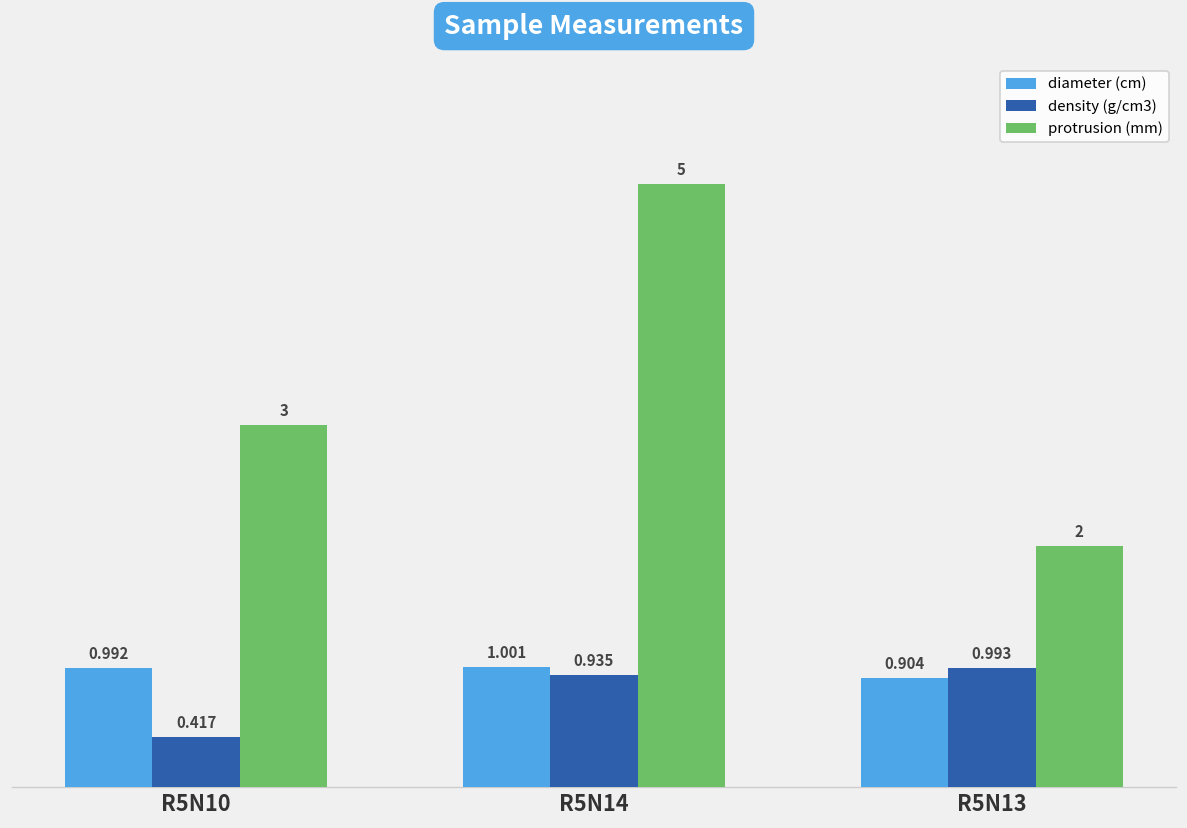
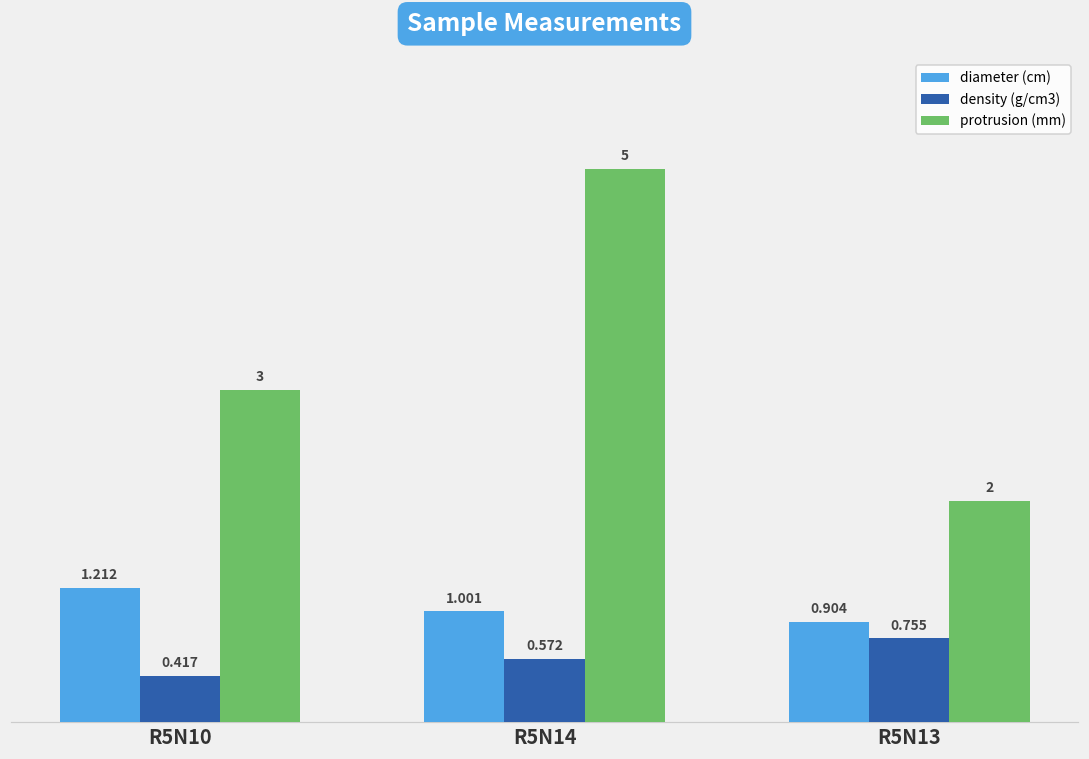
  {
    "diameter (cm)": {
-     "R5N10": 0.992,
+     "R5N10": 1.212,
      "R5N14": 1.001,
      "R5N13": 0.904
    },
    "density (g/cm3)": {
      "R5N10": 0.417,
-     "R5N14": 0.935,
-     "R5N13": 0.993
+     "R5N14": 0.572,
+     "R5N13": 0.755
    },
    "protrusion (mm)": {
      "R5N10": 3,
      "R5N14": 5,
      "R5N13": 2
    }
  }
